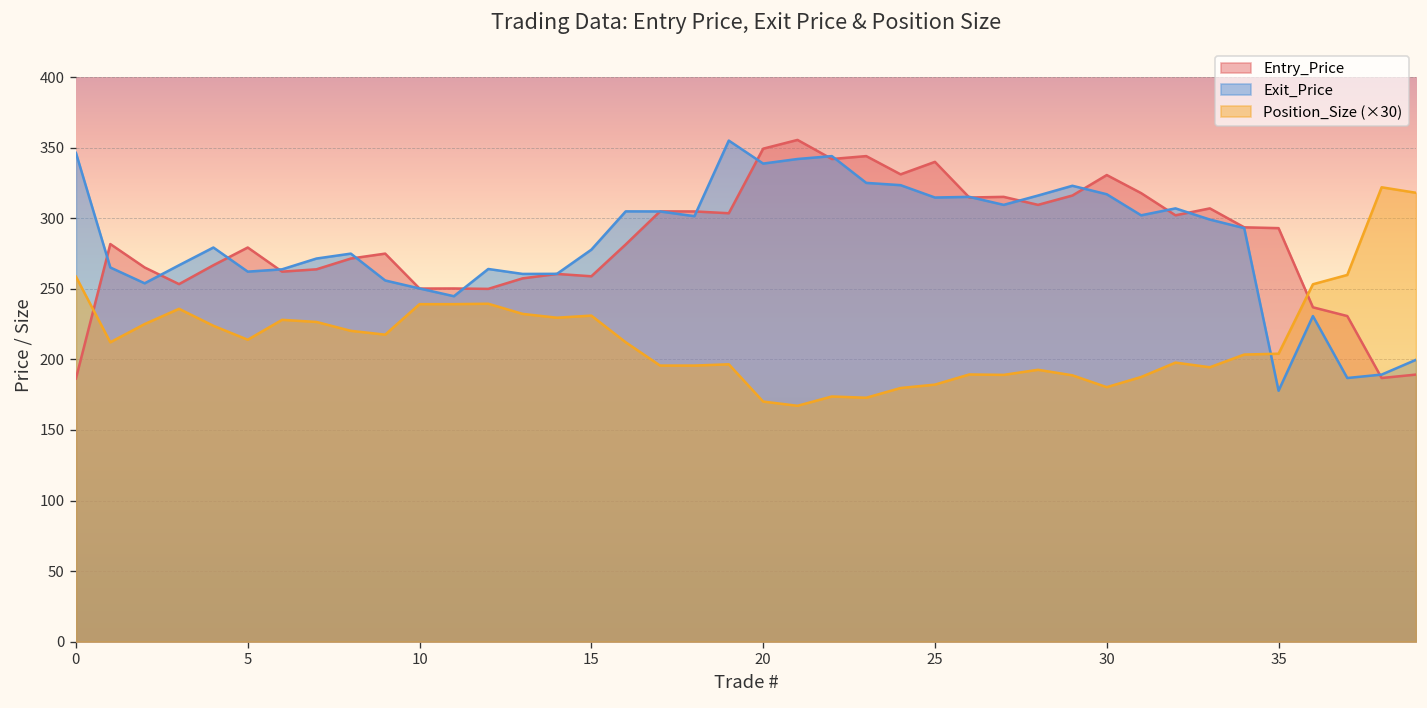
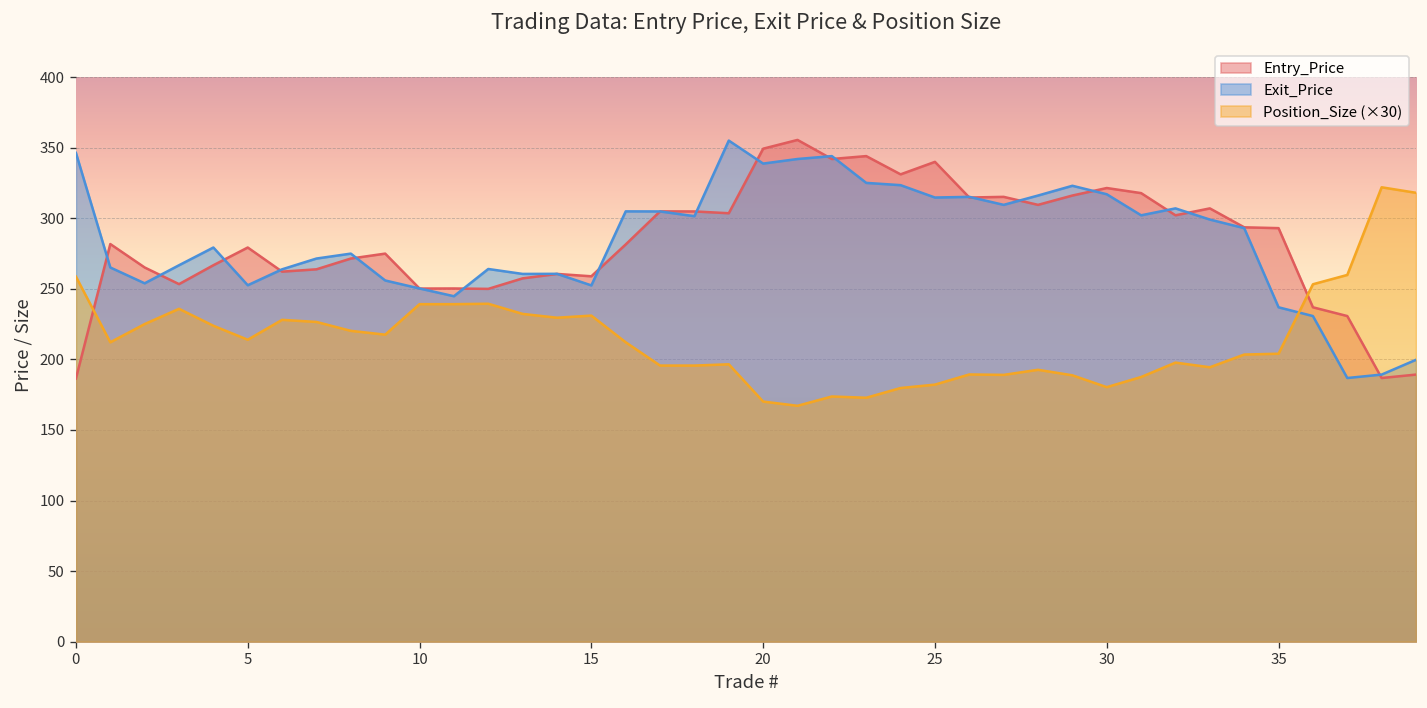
  {
    "Entry_Price": {
      "0": 186,
      "5": 279,
      "15": 259,
      "20": 349,
      "25": 340,
-     "30": 331,
+     "30": 321,
      "35": 293
    },
    "Exit_Price": {
      "0": 346,
-     "5": 262,
-     "15": 278,
+     "5": 253,
+     "15": 252,
      "20": 339,
      "25": 315,
      "30": 317,
-     "35": 178
+     "35": 237
    },
    "Position_Size (×30)": {
      "0": 259,
      "5": 214,
      "10": 239,
      "15": 231,
      "20": 170,
      "25": 182,
      "30": 180,
      "35": 204
    }
  }
